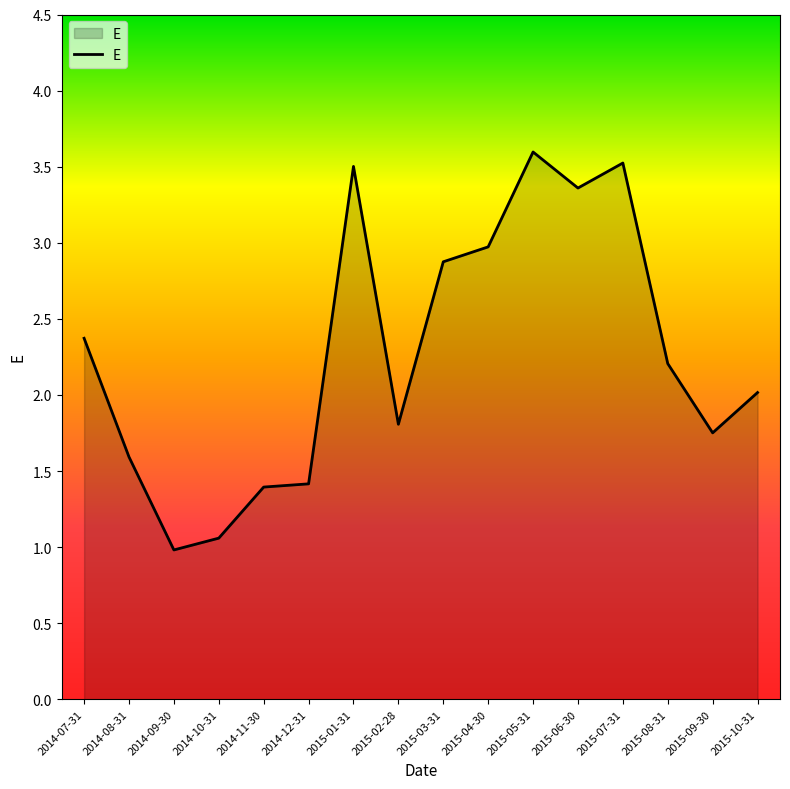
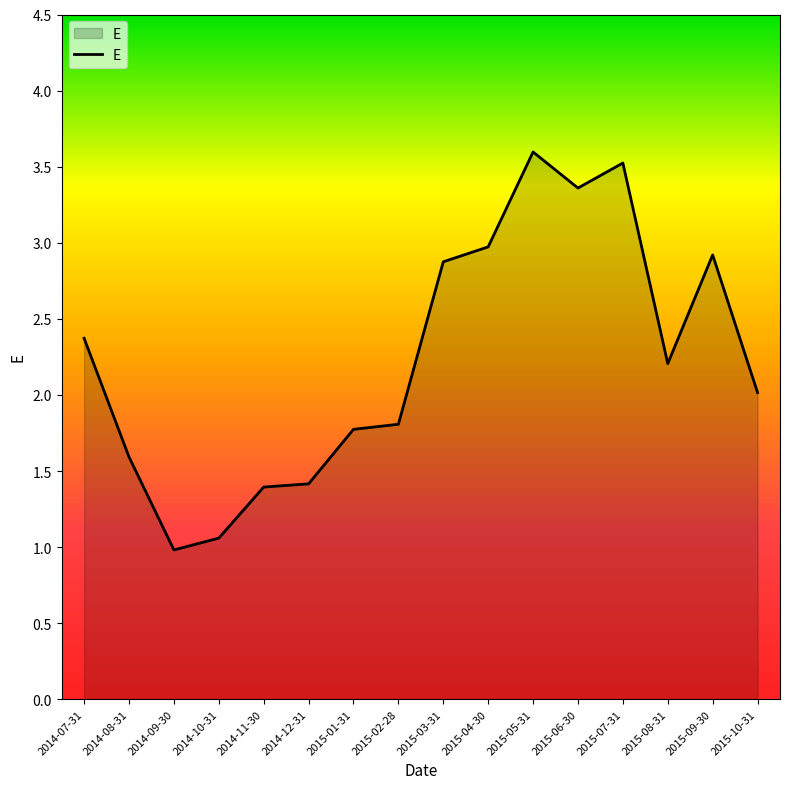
  {
    "2014-07-31": 2.37,
    "2014-08-31": 1.59,
    "2014-09-30": 0.98,
    "2014-10-31": 1.06,
    "2014-11-30": 1.39,
    "2014-12-31": 1.42,
-   "2015-01-31": 3.50,
+   "2015-01-31": 1.77,
    "2015-02-28": 1.81,
    "2015-03-31": 2.87,
    "2015-04-30": 2.97,
    "2015-05-31": 3.60,
    "2015-06-30": 3.36,
    "2015-07-31": 3.52,
    "2015-08-31": 2.21,
-   "2015-09-30": 1.75,
+   "2015-09-30": 2.92,
    "2015-10-31": 2.02
  }
